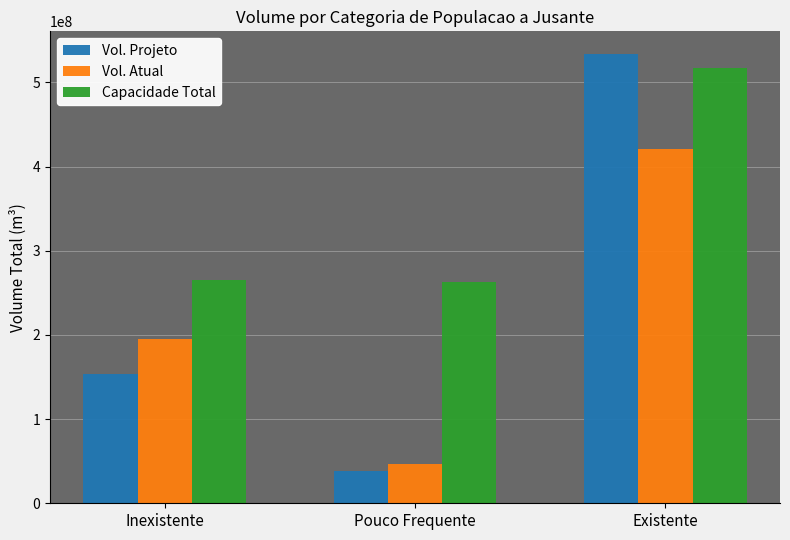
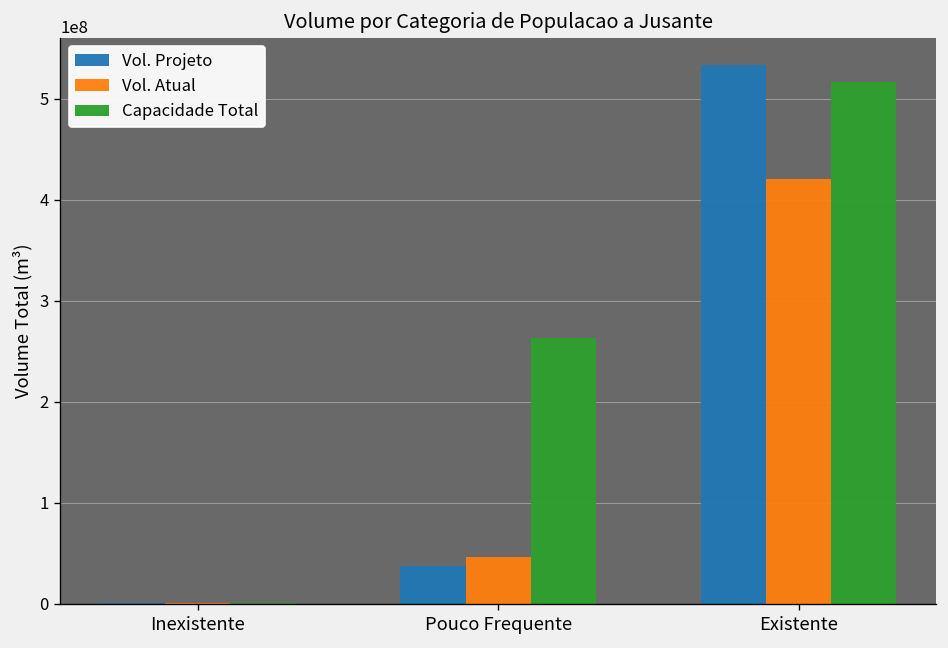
  {
    "Vol. Projeto": {
-     "Inexistente": 150000000,
+     "Inexistente": 0,
      "Pouco Frequente": 40000000,
      "Existente": 530000000
    },
    "Vol. Atual": {
-     "Inexistente": 200000000,
+     "Inexistente": 0,
      "Pouco Frequente": 50000000,
      "Existente": 420000000
    },
    "Capacidade Total": {
-     "Inexistente": 270000000,
+     "Inexistente": 0,
      "Pouco Frequente": 260000000,
      "Existente": 520000000
    }
  }
